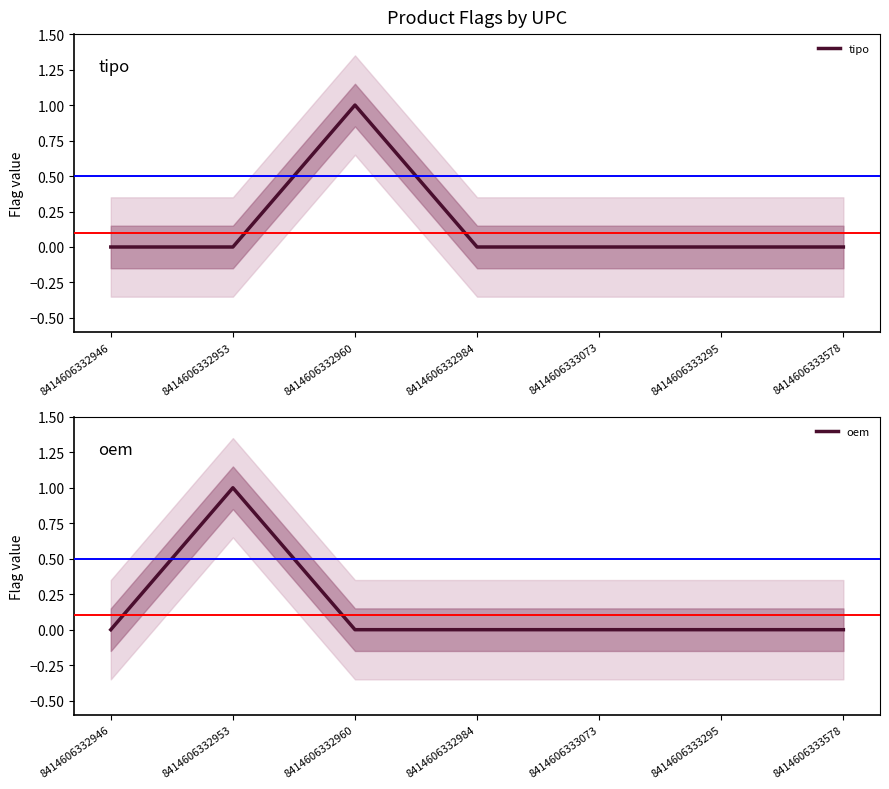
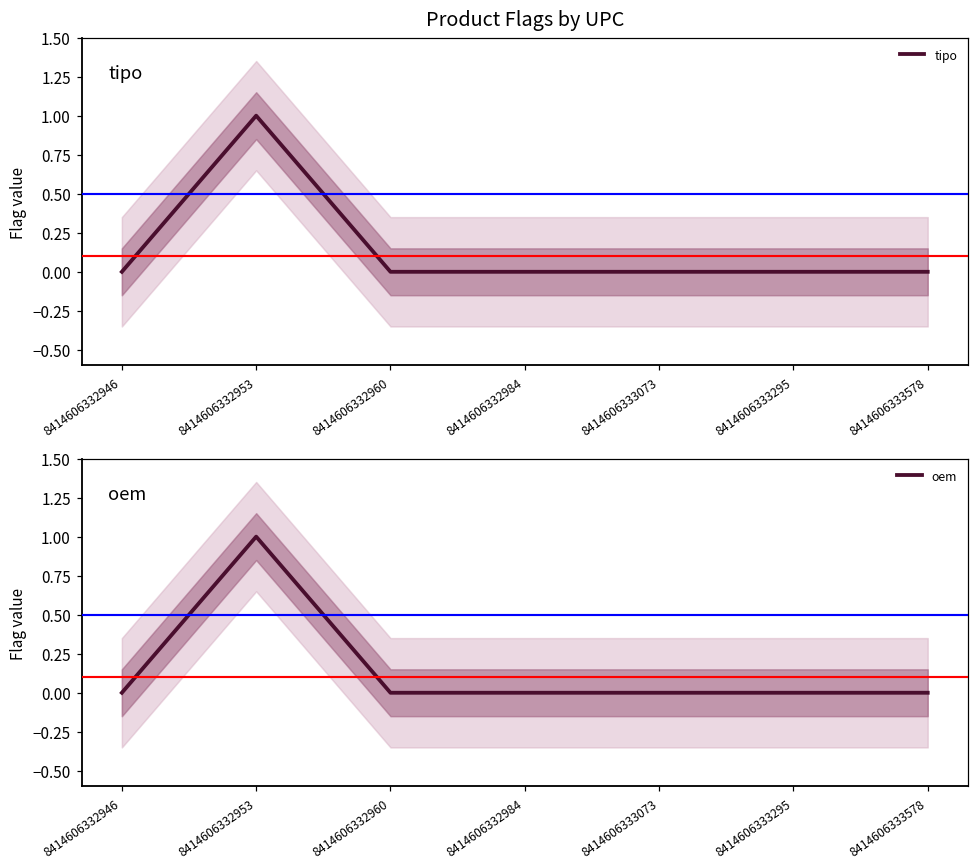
  {
    "Product Flags by UPC": {
      "tipo": {
        "8414606332946": 0,
-       "8414606332953": 0,
-       "8414606332960": 1,
+       "8414606332953": 1,
+       "8414606332960": 0,
        "8414606332984": 0,
        "8414606333073": 0,
        "8414606333295": 0,
        "8414606333578": 0
      }
    }
  }
